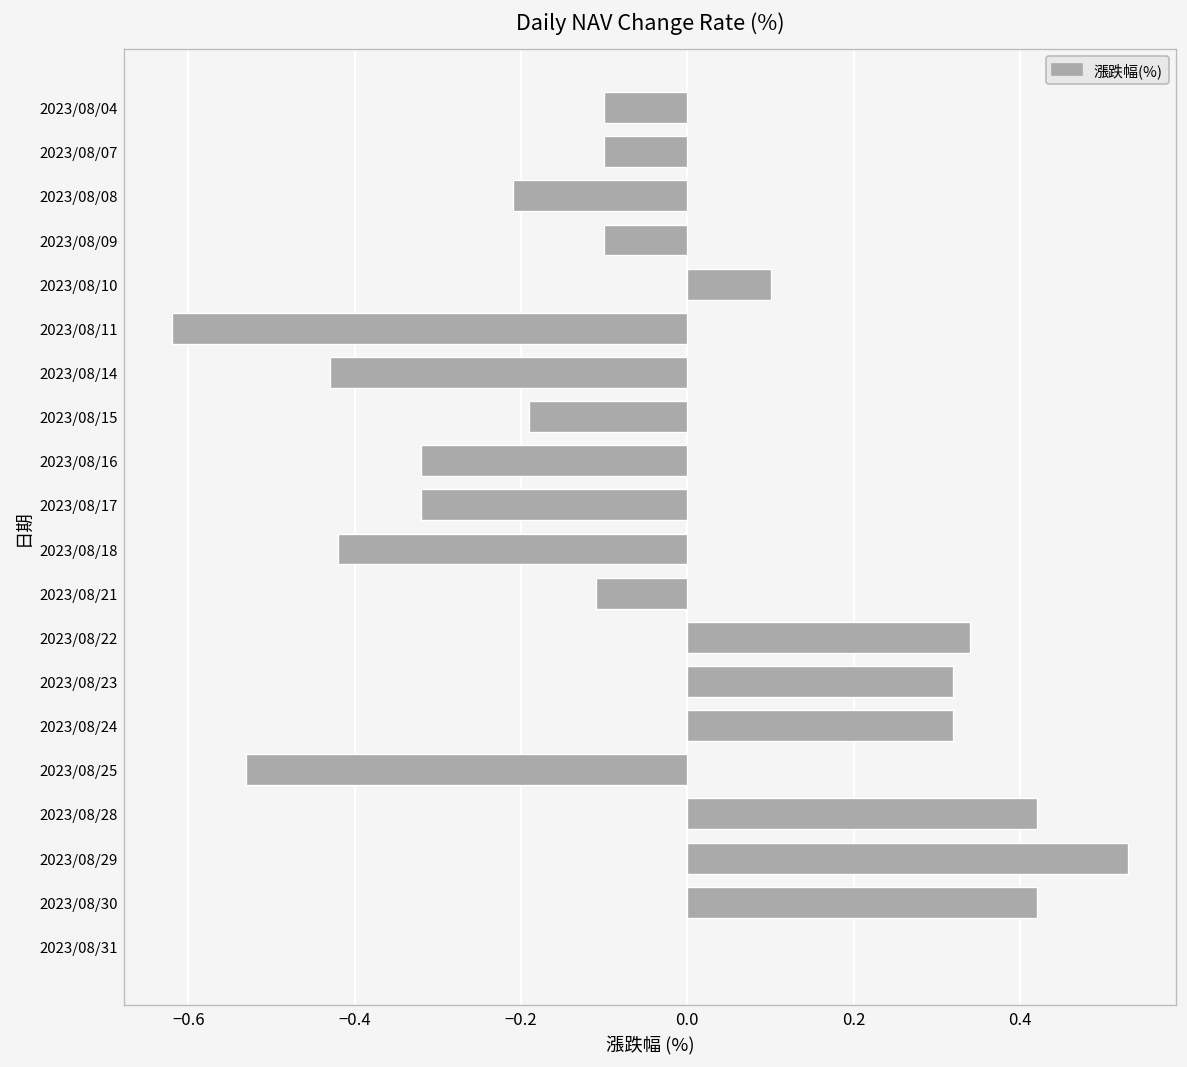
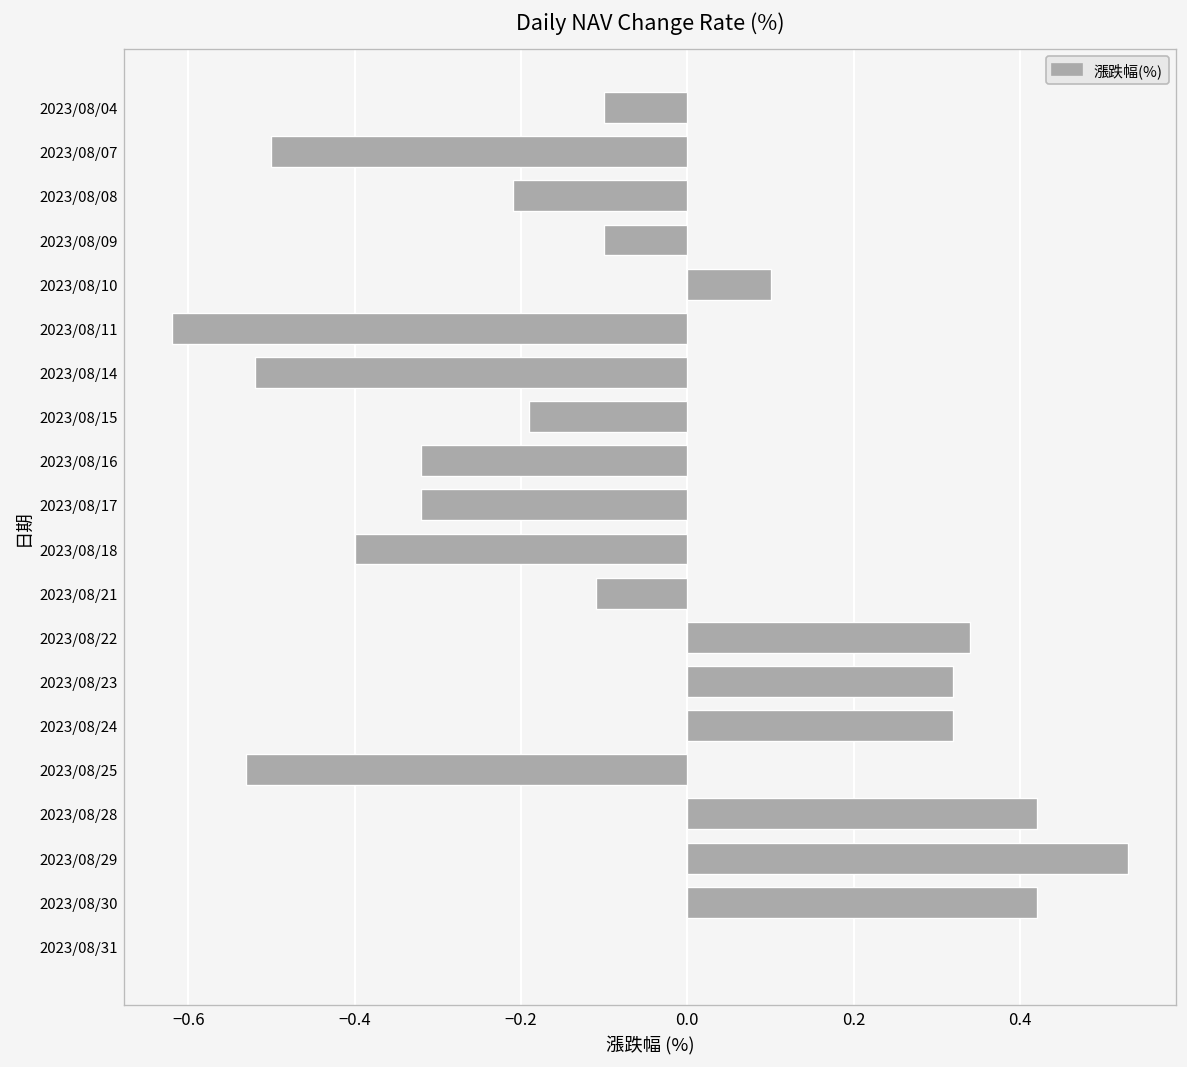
  {
    "2023/08/04": -0.10,
-   "2023/08/07": -0.1,
+   "2023/08/07": -0.5,
    "2023/08/08": -0.21,
    "2023/08/09": -0.10,
    "2023/08/10": 0.10,
    "2023/08/11": -0.62,
-   "2023/08/14": -0.43,
+   "2023/08/14": -0.52,
    "2023/08/15": -0.19,
    "2023/08/16": -0.32,
    "2023/08/17": -0.32,
-   "2023/08/18": -0.42,
+   "2023/08/18": -0.40,
    "2023/08/21": -0.11,
    "2023/08/22": 0.34,
    "2023/08/23": 0.32,
    "2023/08/24": 0.32,
    "2023/08/25": -0.53,
    "2023/08/28": 0.42,
    "2023/08/29": 0.53,
    "2023/08/30": 0.42,
    "2023/08/31": 0.00
  }
